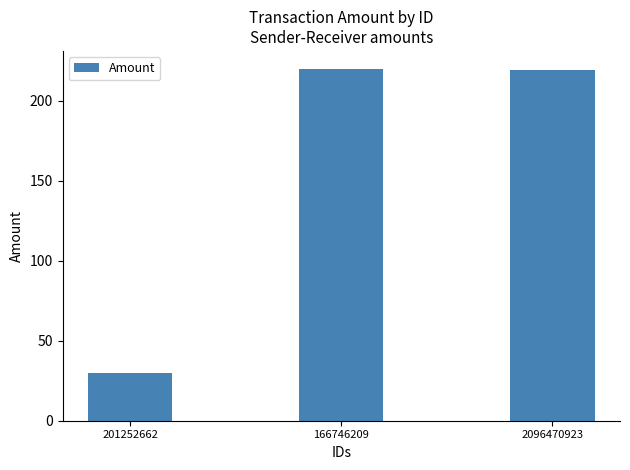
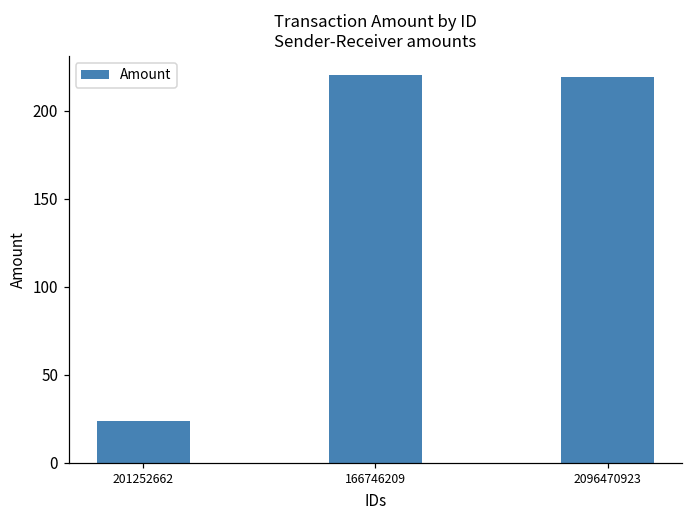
  {
-   "201252662": 30,
+   "201252662": 24,
    "166746209": 220,
    "2096470923": 219
  }
